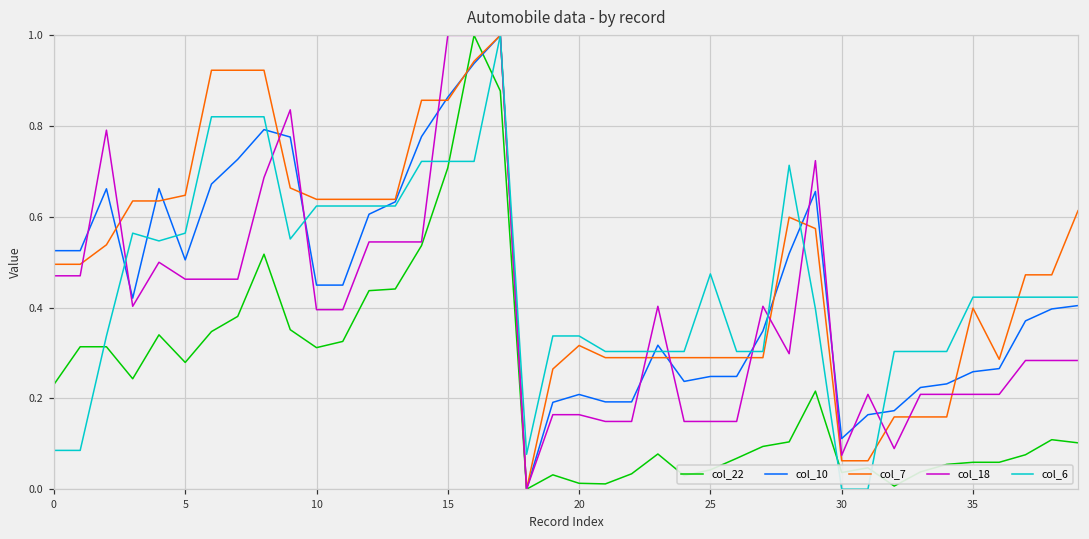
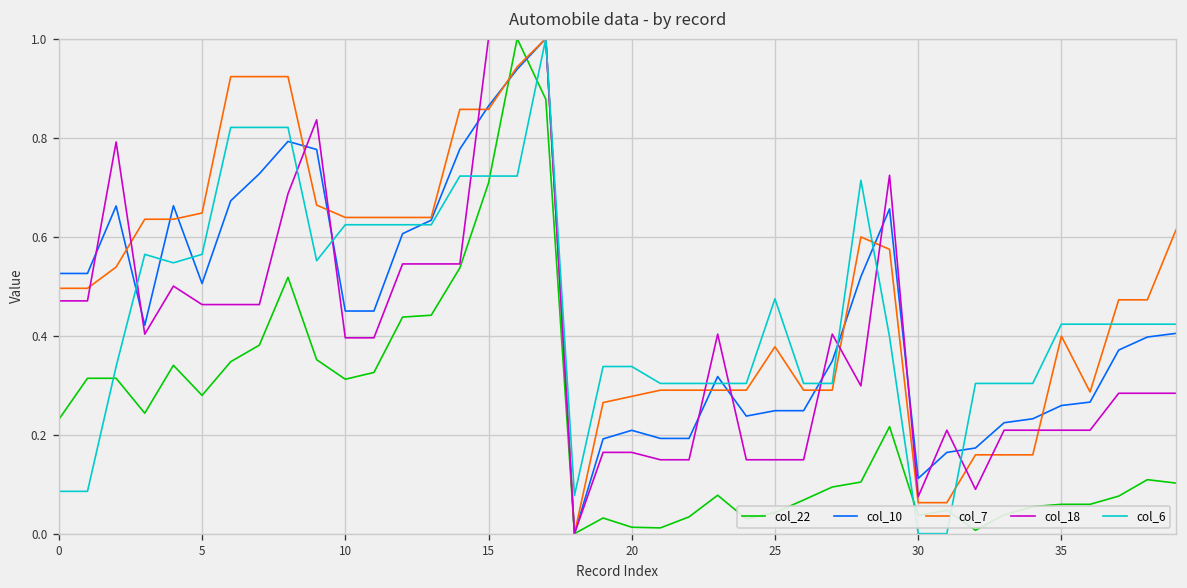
  {
    "col_22": {
      "0": 0.23,
      "5": 0.28,
      "10": 0.31,
      "15": 0.71,
      "20": 0.01,
      "35": 0.06
    },
    "col_10": {
      "0": 0.53,
      "5": 0.51,
      "10": 0.45,
      "15": 0.86,
      "20": 0.21,
      "25": 0.25,
      "30": 0.11,
      "35": 0.26
    },
    "col_7": {
      "0": 0.50,
      "5": 0.65,
      "10": 0.64,
      "15": 0.86,
-     "20": 0.32,
-     "25": 0.29,
+     "20": 0.28,
+     "25": 0.38,
      "30": 0.06,
      "35": 0.40
    },
    "col_18": {
      "0": 0.47,
      "5": 0.46,
      "10": 0.40,
      "15": 1.00,
      "20": 0.16,
      "25": 0.15,
      "30": 0.07,
      "35": 0.21
    },
    "col_6": {
      "0": 0.09,
      "5": 0.56,
      "10": 0.62,
      "15": 0.72,
      "20": 0.34,
      "25": 0.47,
      "30": 0.00,
      "35": 0.42
    }
  }
